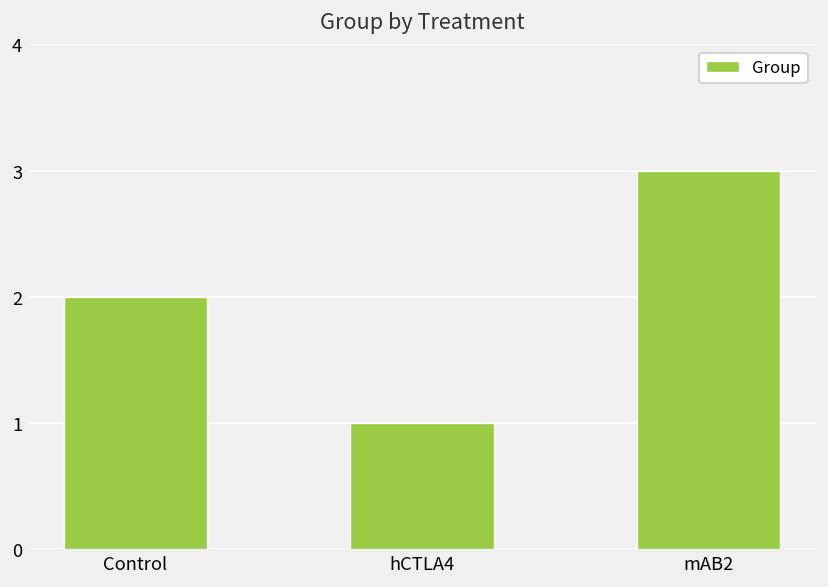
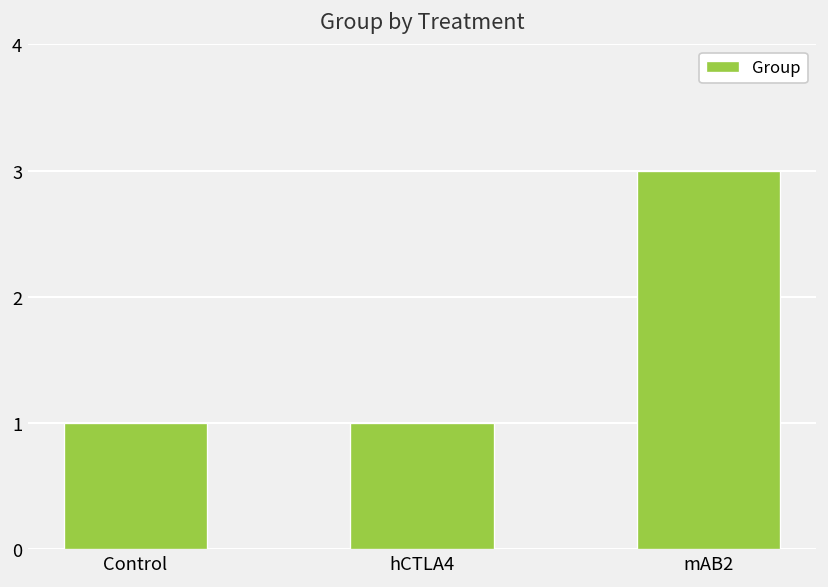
  {
-   "Control": 2,
+   "Control": 1,
    "hCTLA4": 1,
    "mAB2": 3
  }
